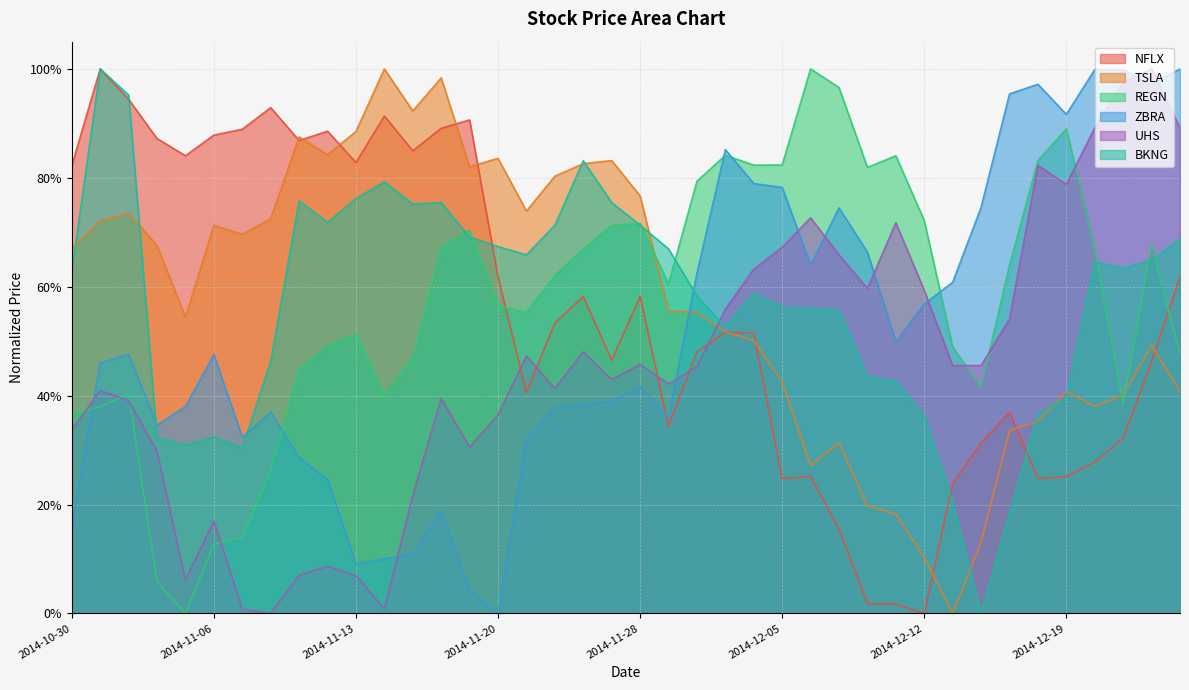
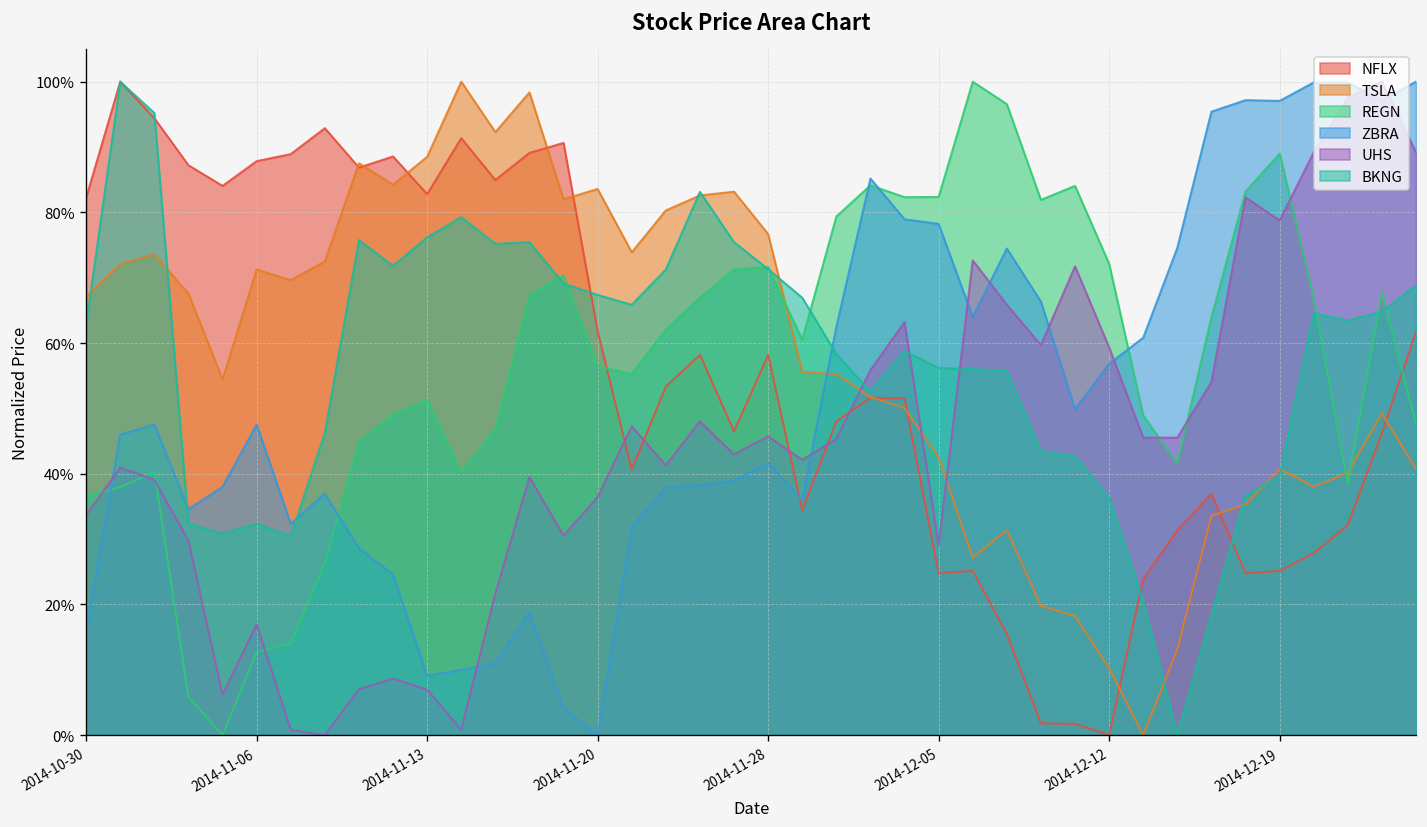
  {
    "ZBRA": {
      "2014-10-30": "16%",
      "2014-11-06": "48%",
      "2014-11-13": "9%",
      "2014-11-20": "0%",
      "2014-11-28": "42%",
      "2014-12-05": "78%",
      "2014-12-12": "57%",
-     "2014-12-19": "92%"
+     "2014-12-19": "97%"
    },
    "UHS": {
      "2014-10-30": "34%",
      "2014-11-06": "17%",
      "2014-11-13": "7%",
      "2014-11-20": "36%",
      "2014-11-28": "46%",
-     "2014-12-05": "67%",
+     "2014-12-05": "29%",
      "2014-12-12": "59%",
      "2014-12-19": "79%"
    }
  }
